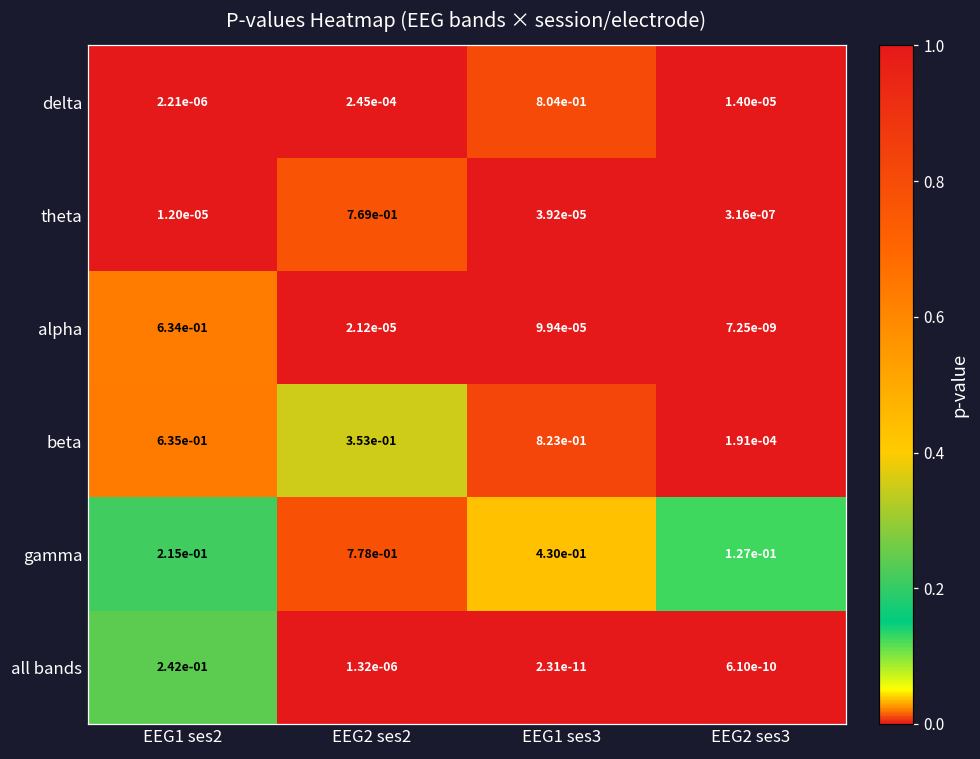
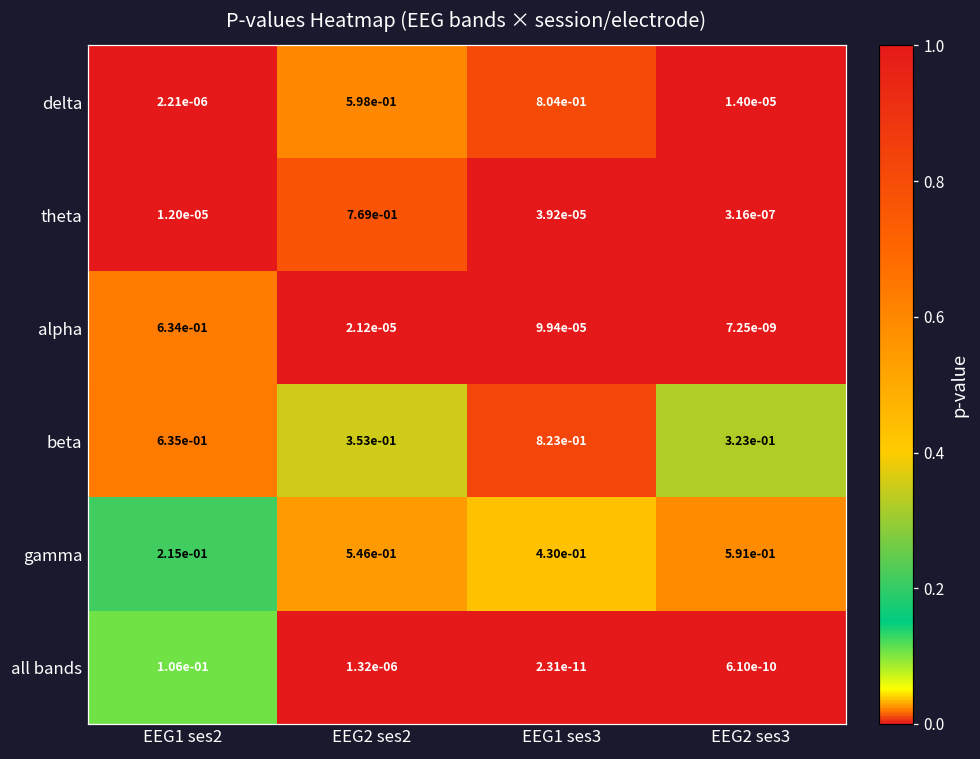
  {
    "delta": {
      "EEG1 ses2": "2.21e-06",
-     "EEG2 ses2": "2.45e-04",
+     "EEG2 ses2": "5.98e-01",
      "EEG1 ses3": "8.04e-01",
      "EEG2 ses3": "1.40e-05"
    },
    "theta": {
      "EEG1 ses2": "1.20e-05",
      "EEG2 ses2": "7.69e-01",
      "EEG1 ses3": "3.92e-05",
      "EEG2 ses3": "3.16e-07"
    },
    "alpha": {
      "EEG1 ses2": "6.34e-01",
      "EEG2 ses2": "2.12e-05",
      "EEG1 ses3": "9.94e-05",
      "EEG2 ses3": "7.25e-09"
    },
    "beta": {
      "EEG1 ses2": "6.35e-01",
      "EEG2 ses2": "3.53e-01",
      "EEG1 ses3": "8.23e-01",
-     "EEG2 ses3": "1.91e-04"
+     "EEG2 ses3": "3.23e-01"
    },
    "gamma": {
      "EEG1 ses2": "2.15e-01",
-     "EEG2 ses2": "7.78e-01",
+     "EEG2 ses2": "5.46e-01",
      "EEG1 ses3": "4.30e-01",
-     "EEG2 ses3": "1.27e-01"
+     "EEG2 ses3": "5.91e-01"
    },
    "all bands": {
-     "EEG1 ses2": "2.42e-01",
+     "EEG1 ses2": "1.06e-01",
      "EEG2 ses2": "1.32e-06",
      "EEG1 ses3": "2.31e-11",
      "EEG2 ses3": "6.10e-10"
    }
  }
